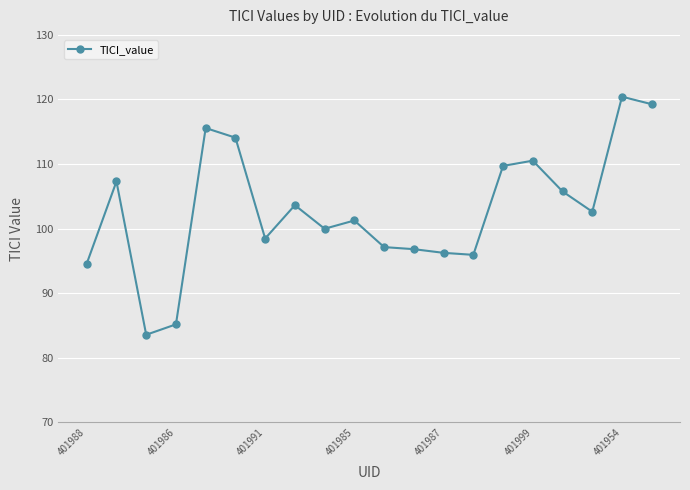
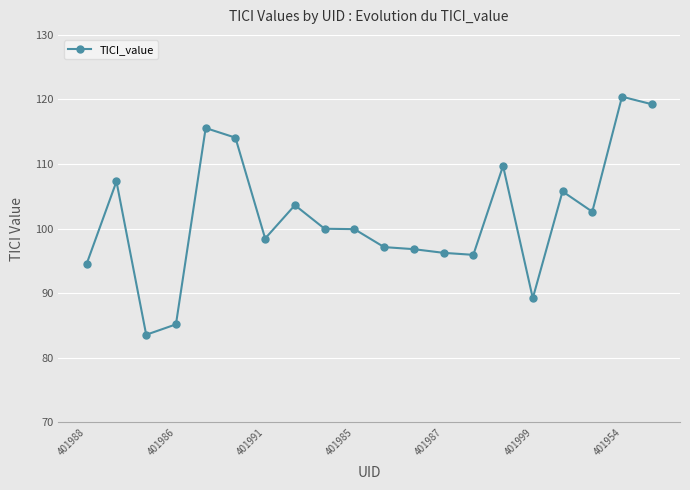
  {
    "401988": 95,
    "401986": 85,
    "401991": 98,
-   "401985": 101,
+   "401985": 100,
    "401987": 96,
-   "401999": 111,
+   "401999": 89,
    "401954": 120
  }
